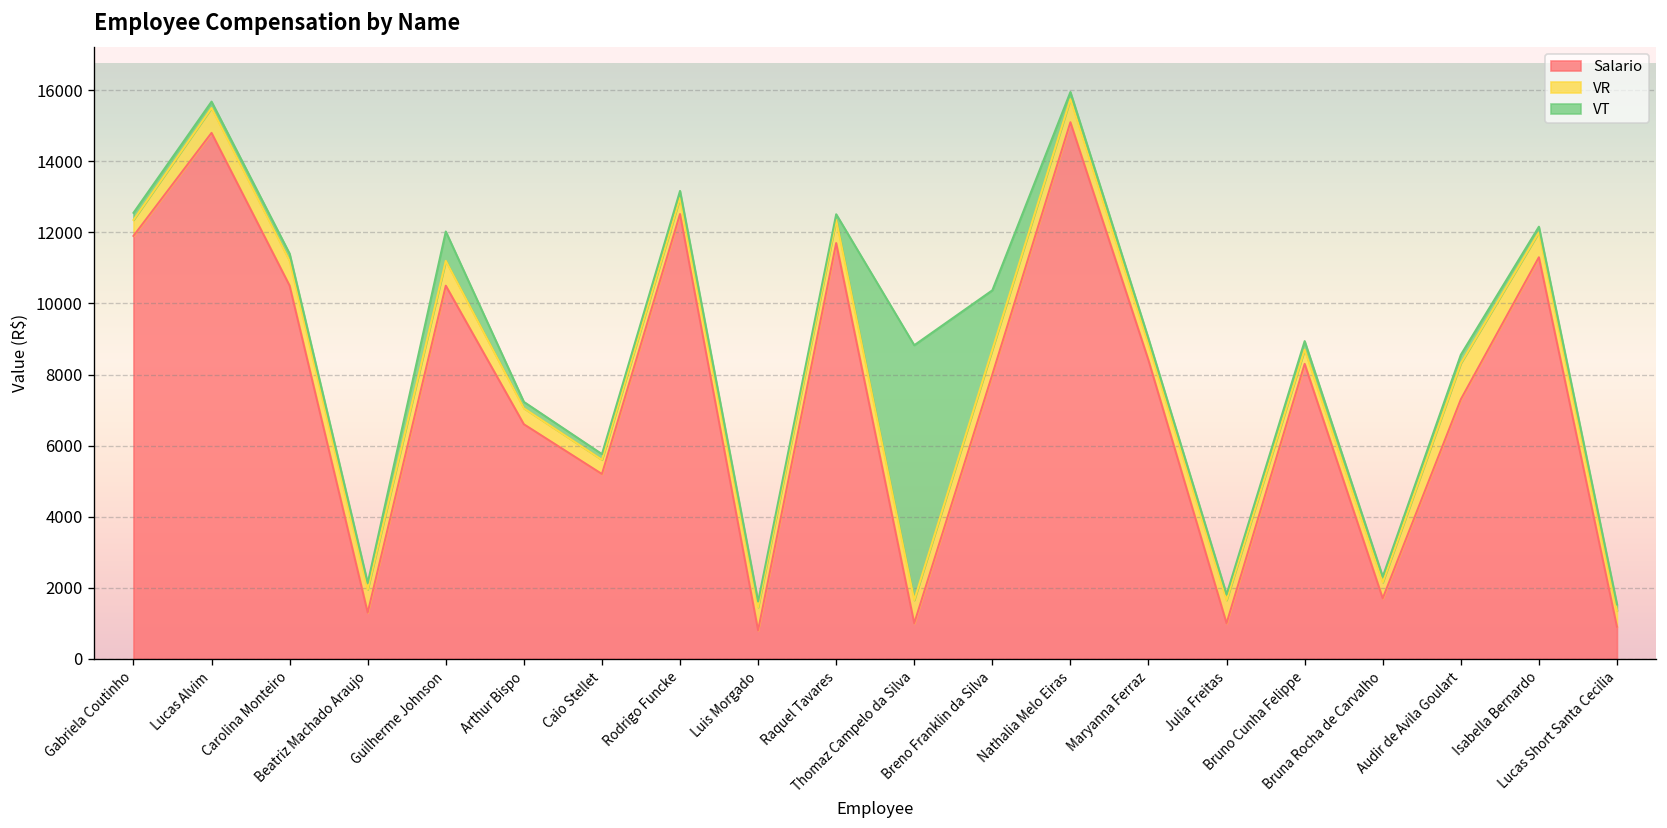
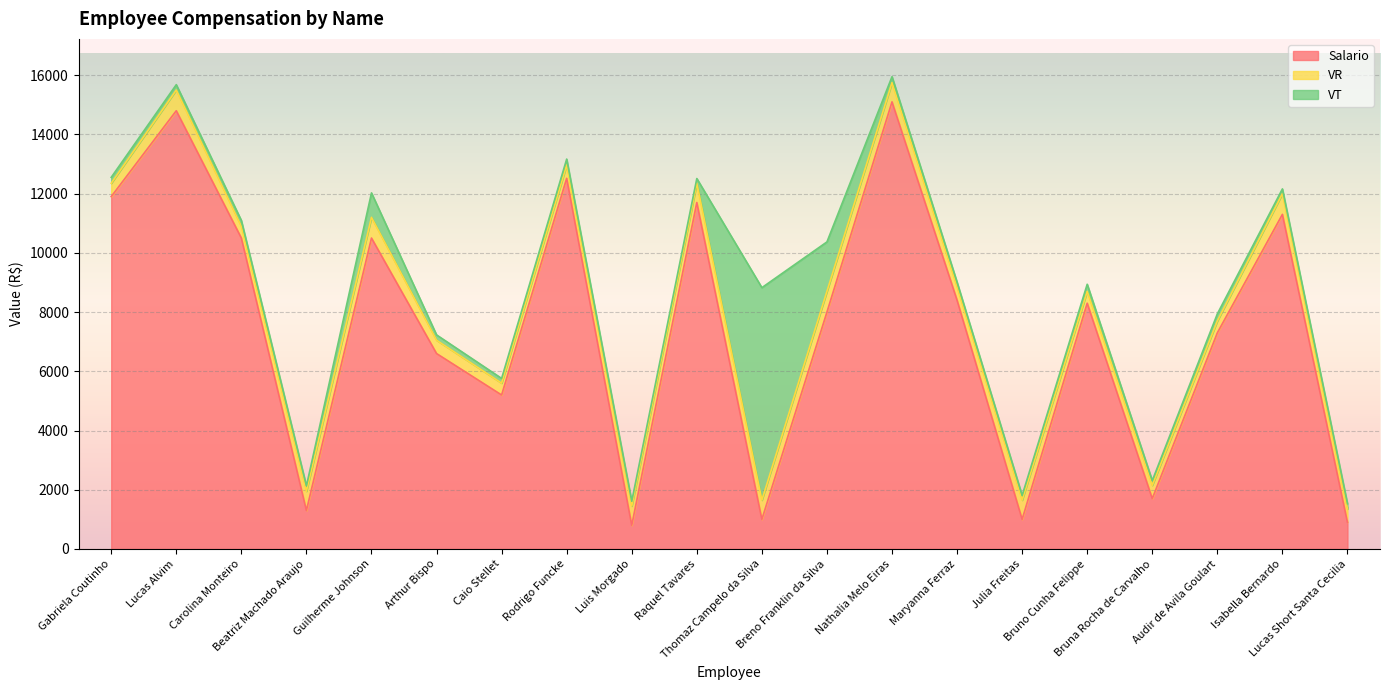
  {
    "Salario": {
      "Gabriela Coutinho": 11900,
      "Lucas Alvim": 14800,
      "Carolina Monteiro": 10500,
      "Beatriz Machado Araujo": 1300,
      "Guilherme Johnson": 10500,
      "Arthur Bispo": 6600,
      "Caio Stellet": 5200,
      "Rodrigo Funcke": 12500,
      "Luis Morgado": 800,
      "Raquel Tavares": 11700,
      "Thomaz Campelo da Silva": 1000,
      "Breno Franklin da Silva": 8000,
      "Nathalia Melo Eiras": 15100,
      "Maryanna Ferraz": 8400,
      "Julia Freitas": 1000,
      "Bruno Cunha Felippe": 8300,
      "Bruna Rocha de Carvalho": 1700,
      "Audir de Avila Goulart": 7300,
      "Isabella Bernardo": 11300,
      "Lucas Short Santa Cecilia": 900
    },
    "VR": {
      "Gabriela Coutinho": 500,
      "Lucas Alvim": 700,
-     "Carolina Monteiro": 700,
+     "Carolina Monteiro": 400,
      "Beatriz Machado Araujo": 700,
      "Guilherme Johnson": 700,
      "Arthur Bispo": 500,
      "Caio Stellet": 400,
      "Rodrigo Funcke": 500,
      "Luis Morgado": 700,
      "Raquel Tavares": 700,
      "Thomaz Campelo da Silva": 700,
      "Breno Franklin da Silva": 700,
      "Nathalia Melo Eiras": 700,
      "Maryanna Ferraz": 500,
      "Julia Freitas": 700,
      "Bruno Cunha Felippe": 400,
      "Bruna Rocha de Carvalho": 500,
-     "Audir de Avila Goulart": 1000,
+     "Audir de Avila Goulart": 400,
      "Isabella Bernardo": 700,
      "Lucas Short Santa Cecilia": 500
    },
    "VT": {
      "Gabriela Coutinho": 200,
      "Lucas Alvim": 200,
      "Carolina Monteiro": 200,
      "Beatriz Machado Araujo": 200,
      "Guilherme Johnson": 800,
      "Arthur Bispo": 200,
      "Caio Stellet": 200,
      "Rodrigo Funcke": 200,
      "Luis Morgado": 200,
      "Raquel Tavares": 200,
      "Thomaz Campelo da Silva": 7200,
      "Breno Franklin da Silva": 1700,
      "Nathalia Melo Eiras": 200,
      "Maryanna Ferraz": 200,
      "Julia Freitas": 200,
      "Bruno Cunha Felippe": 200,
      "Bruna Rocha de Carvalho": 200,
      "Audir de Avila Goulart": 200,
      "Isabella Bernardo": 200,
      "Lucas Short Santa Cecilia": 200
    }
  }
